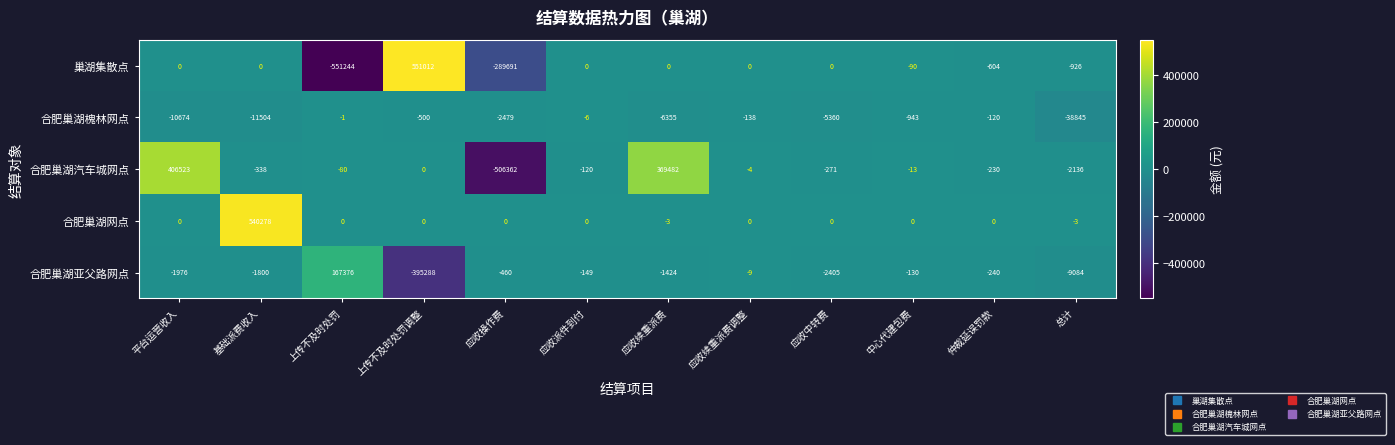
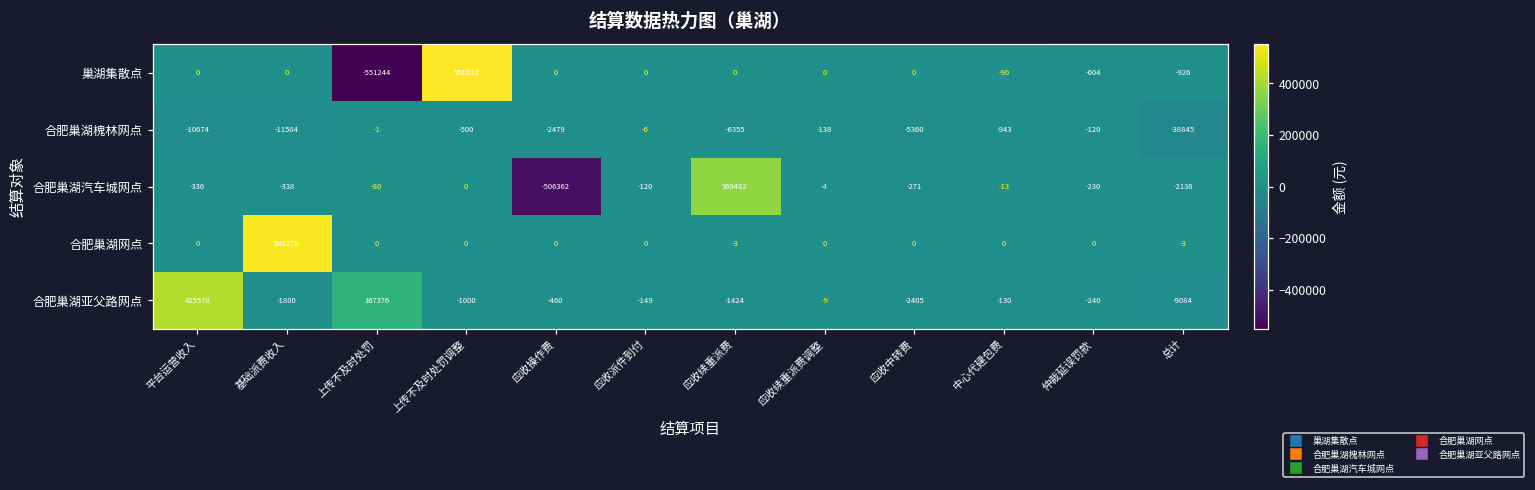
  {
    "巢湖集散点": {
      "平台运营收入": 0,
      "基础派费收入": 0,
      "上传不及时处罚": -551244,
      "上传不及时处罚调整": 551012,
-     "应收操作费": -289691,
+     "应收操作费": 0,
      "应收派件到付": 0,
      "应收续重派费": 0,
      "应收续重派费调整": 0,
      "应收中转费": 0,
      "中心代建包费": -90,
      "仲裁延误罚款": -604,
      "总计": -926
    },
    "合肥巢湖槐林网点": {
      "平台运营收入": -10674,
      "基础派费收入": -11504,
      "上传不及时处罚": -1,
      "上传不及时处罚调整": -500,
      "应收操作费": -2479,
      "应收派件到付": -6,
      "应收续重派费": -6355,
      "应收续重派费调整": -138,
      "应收中转费": -5360,
      "中心代建包费": -943,
      "仲裁延误罚款": -120,
      "总计": -38845
    },
    "合肥巢湖汽车城网点": {
-     "平台运营收入": 406523,
+     "平台运营收入": -336,
      "基础派费收入": -338,
      "上传不及时处罚": -80,
      "上传不及时处罚调整": 0,
      "应收操作费": -506362,
      "应收派件到付": -120,
      "应收续重派费": 369482,
      "应收续重派费调整": -4,
      "应收中转费": -271,
      "中心代建包费": -13,
      "仲裁延误罚款": -230,
      "总计": -2136
    },
    "合肥巢湖网点": {
      "平台运营收入": 0,
      "基础派费收入": 540278,
      "上传不及时处罚": 0,
      "上传不及时处罚调整": 0,
      "应收操作费": 0,
      "应收派件到付": 0,
      "应收续重派费": -3,
      "应收续重派费调整": 0,
      "应收中转费": 0,
      "中心代建包费": 0,
      "仲裁延误罚款": 0,
      "总计": -3
    },
    "合肥巢湖亚父路网点": {
-     "平台运营收入": -1976,
+     "平台运营收入": 425578,
      "基础派费收入": -1800,
      "上传不及时处罚": 167376,
-     "上传不及时处罚调整": -395288,
+     "上传不及时处罚调整": -1000,
      "应收操作费": -460,
      "应收派件到付": -149,
      "应收续重派费": -1424,
      "应收续重派费调整": -9,
      "应收中转费": -2405,
      "中心代建包费": -130,
      "仲裁延误罚款": -240,
      "总计": -9084
    }
  }
